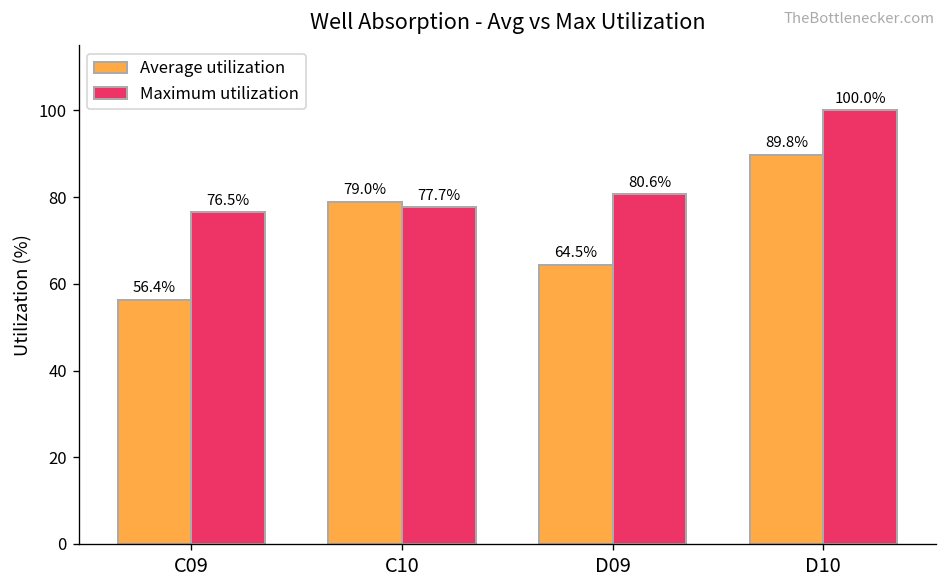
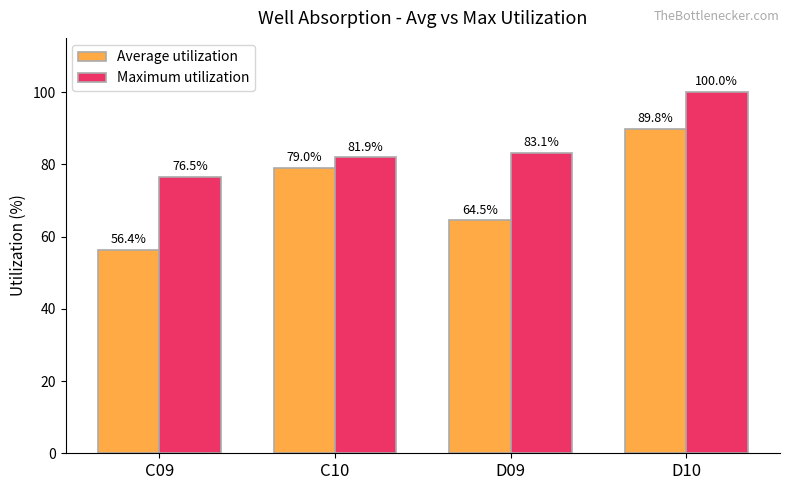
  {
    "Average utilization": {
      "C09": "56.4%",
      "C10": "79.0%",
      "D09": "64.5%",
      "D10": "89.8%"
    },
    "Maximum utilization": {
      "C09": "76.5%",
-     "C10": "77.7%",
-     "D09": "80.6%",
+     "C10": "81.9%",
+     "D09": "83.1%",
      "D10": "100.0%"
    }
  }
